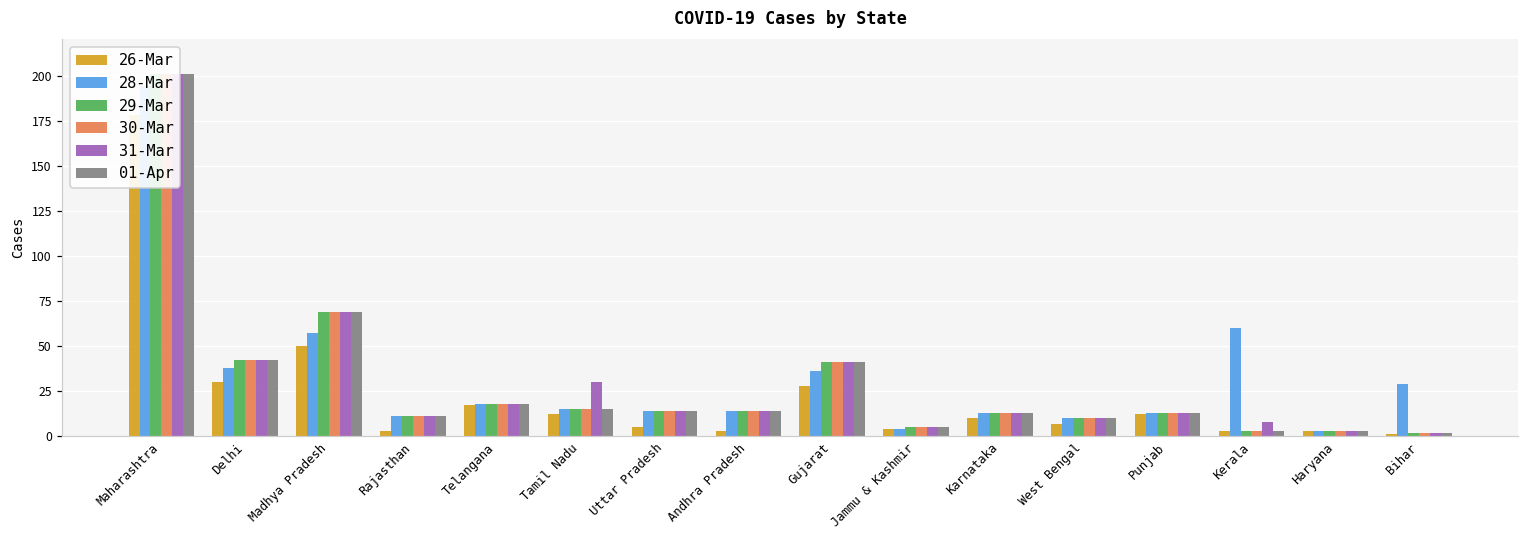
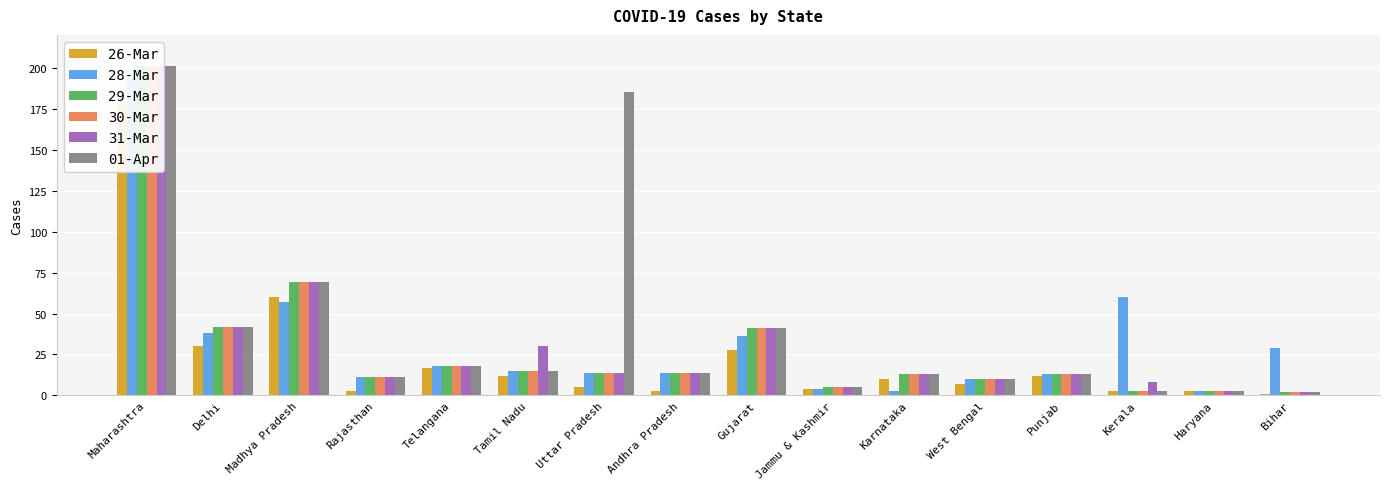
  {
    "26-Mar": {
      "Delhi": 30,
-     "Madhya Pradesh": 50,
+     "Madhya Pradesh": 60,
      "Rajasthan": 3,
      "Telangana": 17,
      "Tamil Nadu": 12,
      "Uttar Pradesh": 5,
      "Andhra Pradesh": 3,
      "Gujarat": 28,
      "Jammu & Kashmir": 4,
      "Karnataka": 10,
      "West Bengal": 7,
      "Punjab": 12,
      "Kerala": 3,
      "Haryana": 3
    },
    "28-Mar": {
      "Delhi": 38,
      "Madhya Pradesh": 57,
      "Rajasthan": 11,
      "Telangana": 18,
      "Tamil Nadu": 15,
      "Uttar Pradesh": 14,
      "Andhra Pradesh": 14,
      "Gujarat": 36,
      "Jammu & Kashmir": 4,
-     "Karnataka": 13,
+     "Karnataka": 3,
      "West Bengal": 10,
      "Punjab": 13,
      "Kerala": 60,
      "Haryana": 3,
      "Bihar": 29
    },
    "29-Mar": {
      "Delhi": 42,
      "Madhya Pradesh": 69,
      "Rajasthan": 11,
      "Telangana": 18,
      "Tamil Nadu": 15,
      "Uttar Pradesh": 14,
      "Andhra Pradesh": 14,
      "Gujarat": 41,
      "Jammu & Kashmir": 5,
      "Karnataka": 13,
      "West Bengal": 10,
      "Punjab": 13,
      "Kerala": 3,
      "Haryana": 3,
      "Bihar": 2
    },
    "30-Mar": {
      "Delhi": 42,
      "Madhya Pradesh": 69,
      "Rajasthan": 11,
      "Telangana": 18,
      "Tamil Nadu": 15,
      "Uttar Pradesh": 14,
      "Andhra Pradesh": 14,
      "Gujarat": 41,
      "Jammu & Kashmir": 5,
      "Karnataka": 13,
      "West Bengal": 10,
      "Punjab": 13,
      "Kerala": 3,
      "Haryana": 3,
      "Bihar": 2
    },
    "31-Mar": {
      "Delhi": 42,
      "Madhya Pradesh": 69,
      "Rajasthan": 11,
      "Telangana": 18,
      "Tamil Nadu": 30,
      "Uttar Pradesh": 14,
      "Andhra Pradesh": 14,
      "Gujarat": 41,
      "Jammu & Kashmir": 5,
      "Karnataka": 13,
      "West Bengal": 10,
      "Punjab": 13,
      "Kerala": 8,
      "Haryana": 3,
      "Bihar": 2
    },
    "01-Apr": {
      "Maharashtra": 201,
      "Delhi": 42,
      "Madhya Pradesh": 69,
      "Rajasthan": 11,
      "Telangana": 18,
      "Tamil Nadu": 15,
-     "Uttar Pradesh": 14,
+     "Uttar Pradesh": 185,
      "Andhra Pradesh": 14,
      "Gujarat": 41,
      "Jammu & Kashmir": 5,
      "Karnataka": 13,
      "West Bengal": 10,
      "Punjab": 13,
      "Kerala": 3,
      "Haryana": 3,
      "Bihar": 2
    }
  }
